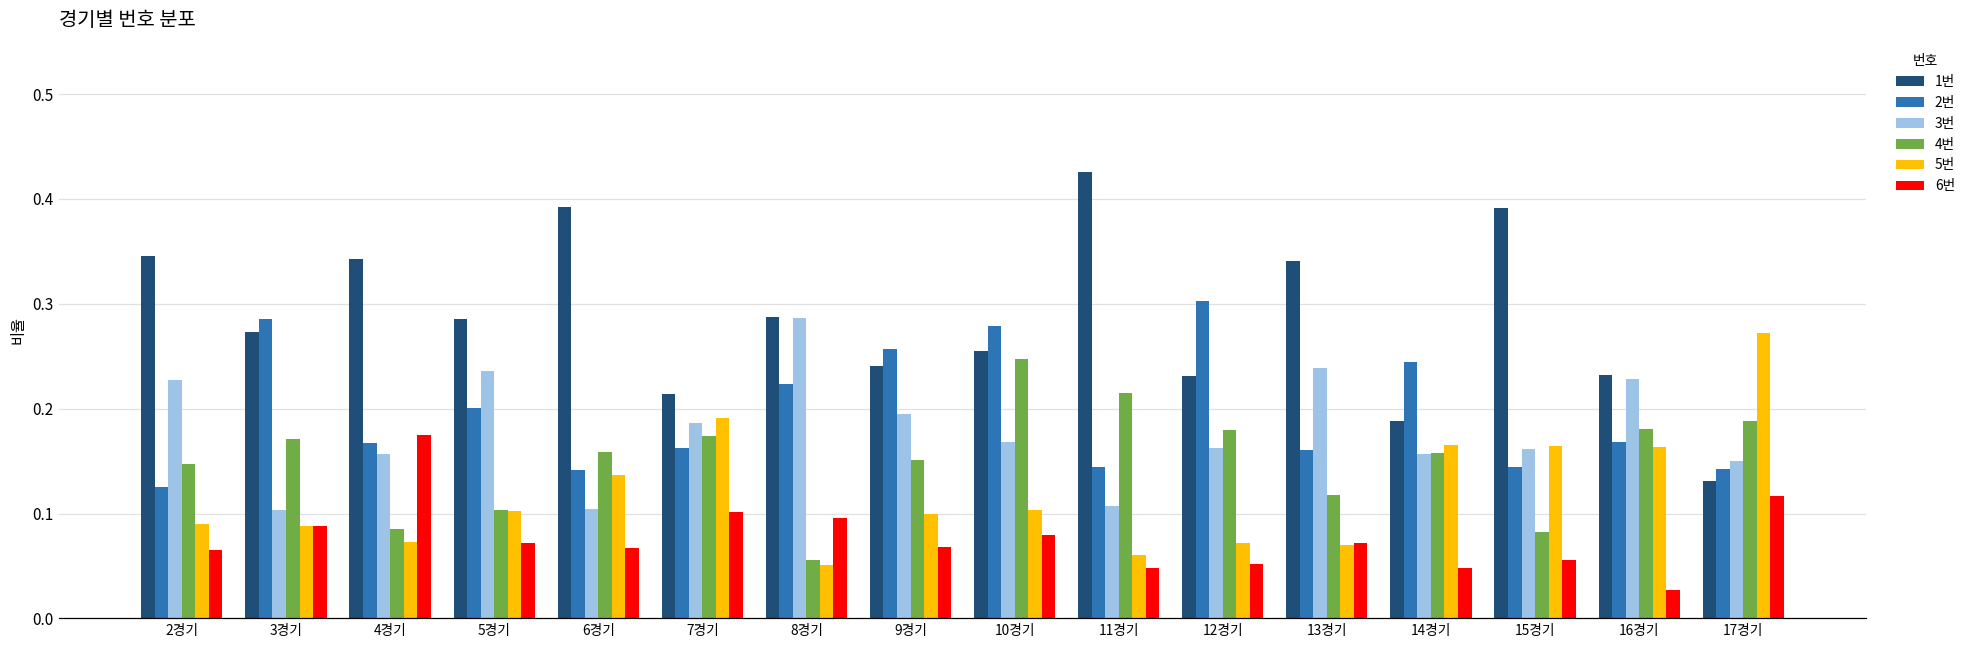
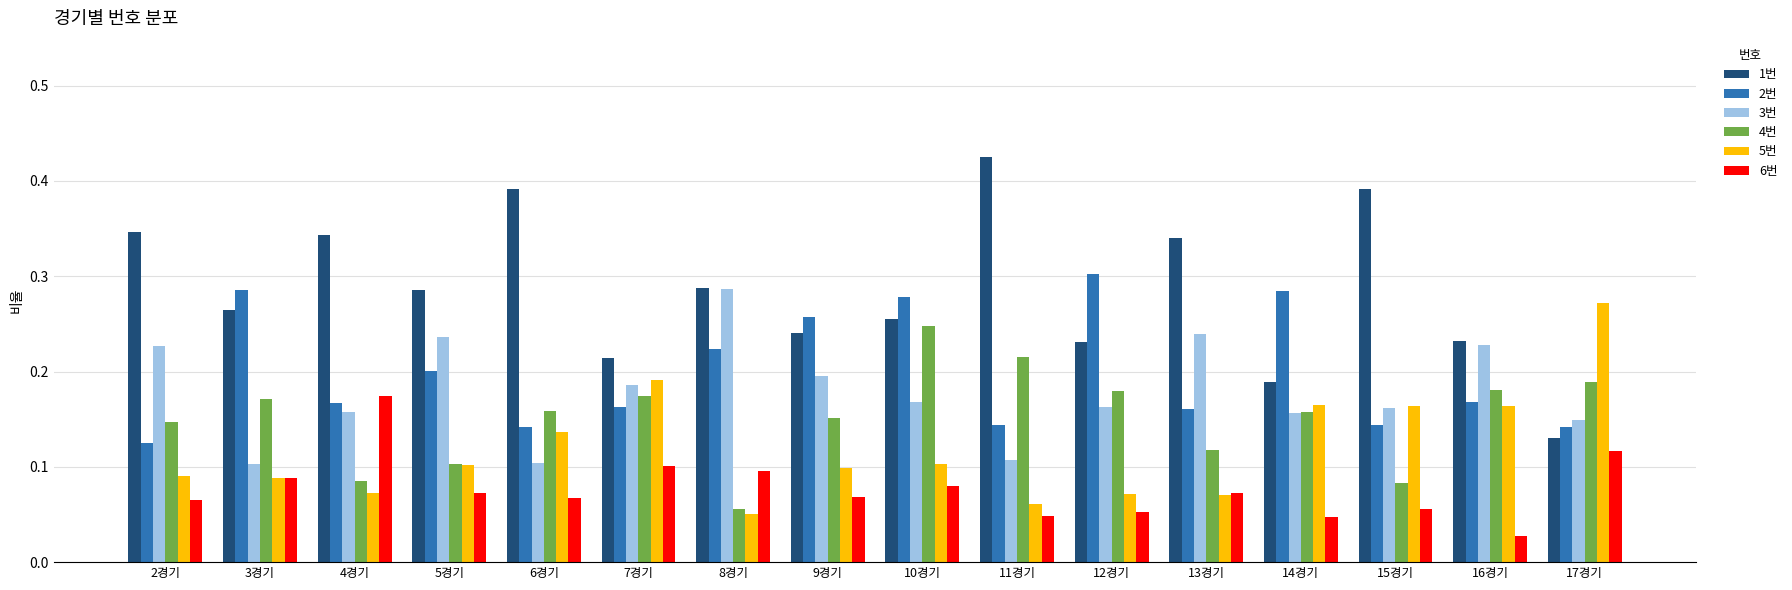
  {
    "1번": {
      "2경기": 0.35,
-     "3경기": 0.27,
+     "3경기": 0.26,
      "4경기": 0.34,
      "5경기": 0.29,
      "6경기": 0.39,
      "7경기": 0.21,
      "8경기": 0.29,
      "9경기": 0.24,
      "10경기": 0.25,
      "11경기": 0.43,
      "12경기": 0.23,
      "13경기": 0.34,
      "14경기": 0.19,
      "15경기": 0.39,
      "16경기": 0.23,
      "17경기": 0.13
    },
    "2번": {
      "2경기": 0.13,
      "3경기": 0.29,
      "4경기": 0.17,
      "5경기": 0.20,
      "6경기": 0.14,
      "7경기": 0.16,
      "8경기": 0.22,
      "9경기": 0.26,
      "10경기": 0.28,
      "11경기": 0.14,
      "12경기": 0.30,
      "13경기": 0.16,
-     "14경기": 0.24,
+     "14경기": 0.28,
      "15경기": 0.14,
      "16경기": 0.17,
      "17경기": 0.14
    },
    "3번": {
      "2경기": 0.23,
      "3경기": 0.10,
      "4경기": 0.16,
      "5경기": 0.24,
      "6경기": 0.10,
      "7경기": 0.19,
      "8경기": 0.29,
      "9경기": 0.19,
      "10경기": 0.17,
      "11경기": 0.11,
      "12경기": 0.16,
      "13경기": 0.24,
      "14경기": 0.16,
      "15경기": 0.16,
      "16경기": 0.23,
      "17경기": 0.15
    },
    "4번": {
      "2경기": 0.15,
      "3경기": 0.17,
      "4경기": 0.09,
      "5경기": 0.10,
      "6경기": 0.16,
      "7경기": 0.17,
      "8경기": 0.06,
      "9경기": 0.15,
      "10경기": 0.25,
      "11경기": 0.21,
      "12경기": 0.18,
      "13경기": 0.12,
      "14경기": 0.16,
      "15경기": 0.08,
      "16경기": 0.18,
      "17경기": 0.19
    },
    "5번": {
      "2경기": 0.09,
      "3경기": 0.09,
      "4경기": 0.07,
      "5경기": 0.10,
      "6경기": 0.14,
      "7경기": 0.19,
      "8경기": 0.05,
      "9경기": 0.10,
      "10경기": 0.10,
      "11경기": 0.06,
      "12경기": 0.07,
      "13경기": 0.07,
      "14경기": 0.17,
      "15경기": 0.16,
      "16경기": 0.16,
      "17경기": 0.27
    },
    "6번": {
      "2경기": 0.06,
      "3경기": 0.09,
      "4경기": 0.17,
      "5경기": 0.07,
      "6경기": 0.07,
      "7경기": 0.10,
      "8경기": 0.10,
      "9경기": 0.07,
      "10경기": 0.08,
      "11경기": 0.05,
      "12경기": 0.05,
      "13경기": 0.07,
      "14경기": 0.05,
      "15경기": 0.06,
      "16경기": 0.03,
      "17경기": 0.12
    }
  }
